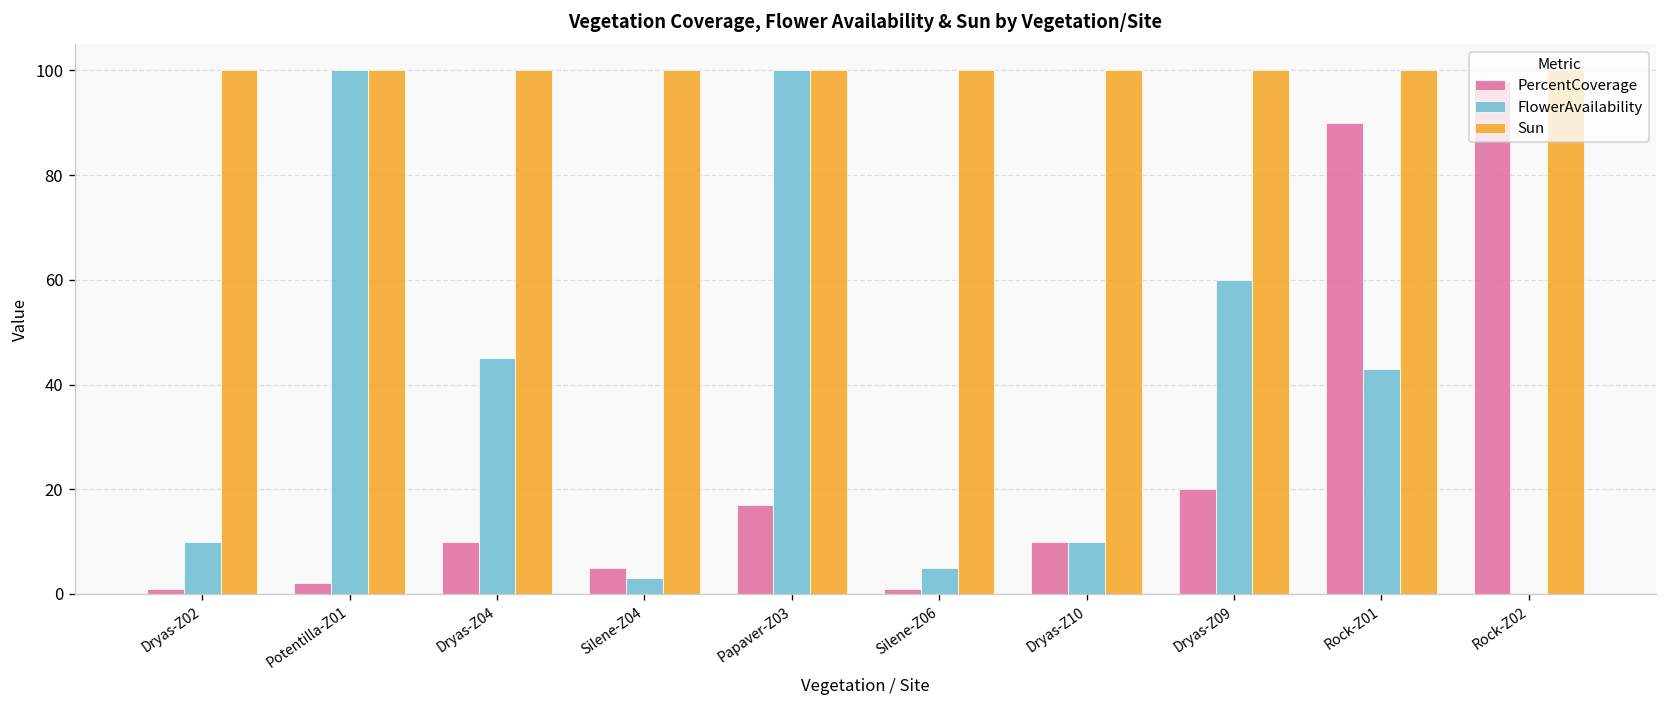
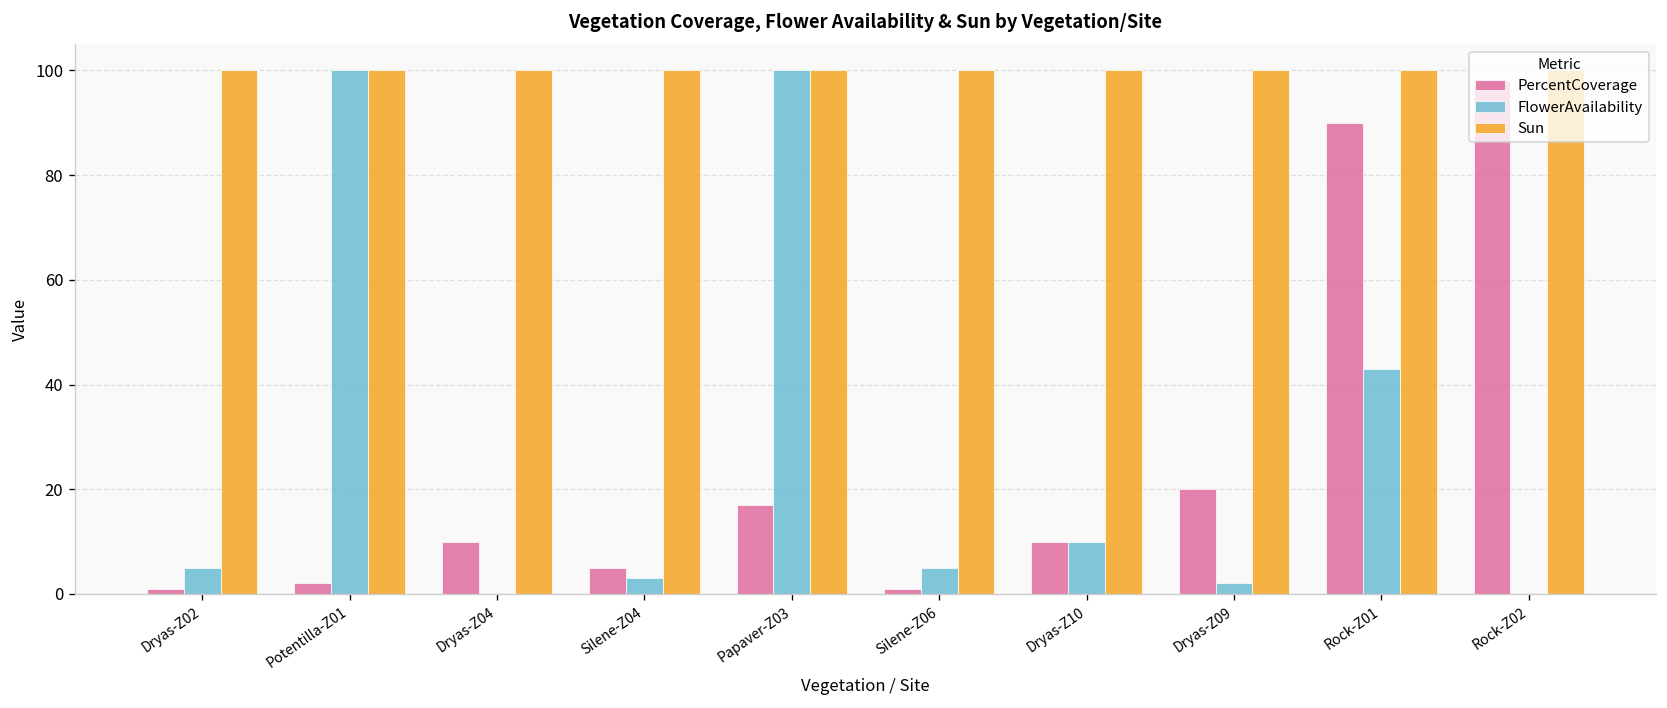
  {
    "PercentCoverage": {
      "Dryas-Z02": 1,
      "Potentilla-Z01": 2,
      "Dryas-Z04": 10,
      "Silene-Z04": 5,
      "Papaver-Z03": 17,
      "Silene-Z06": 1,
      "Dryas-Z10": 10,
      "Dryas-Z09": 20,
      "Rock-Z01": 90
    },
    "FlowerAvailability": {
-     "Dryas-Z02": 10,
+     "Dryas-Z02": 5,
      "Potentilla-Z01": 100,
-     "Dryas-Z04": 45,
+     "Dryas-Z04": 0,
      "Silene-Z04": 3,
      "Papaver-Z03": 100,
      "Silene-Z06": 5,
      "Dryas-Z10": 10,
-     "Dryas-Z09": 60,
+     "Dryas-Z09": 2,
      "Rock-Z01": 43,
      "Rock-Z02": 0
    },
    "Sun": {
      "Dryas-Z02": 100,
      "Potentilla-Z01": 100,
      "Dryas-Z04": 100,
      "Silene-Z04": 100,
      "Papaver-Z03": 100,
      "Silene-Z06": 100,
      "Dryas-Z10": 100,
      "Dryas-Z09": 100,
      "Rock-Z01": 100
    }
  }
